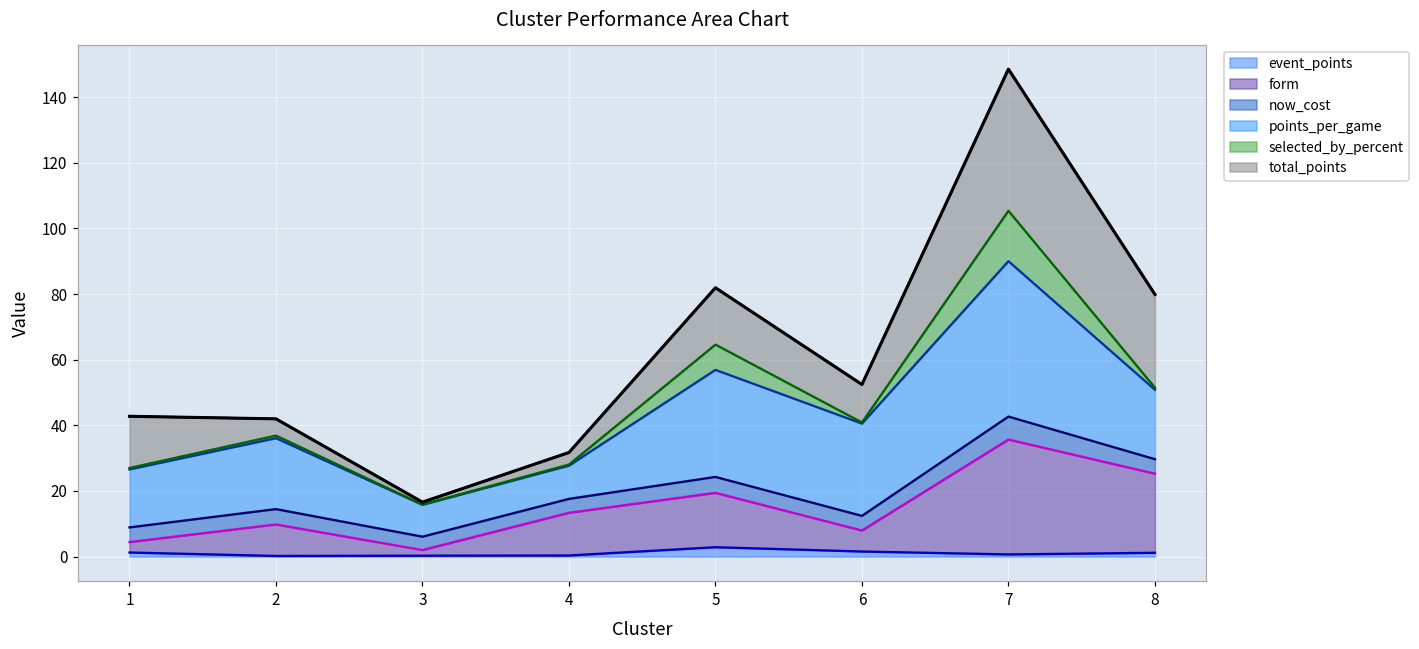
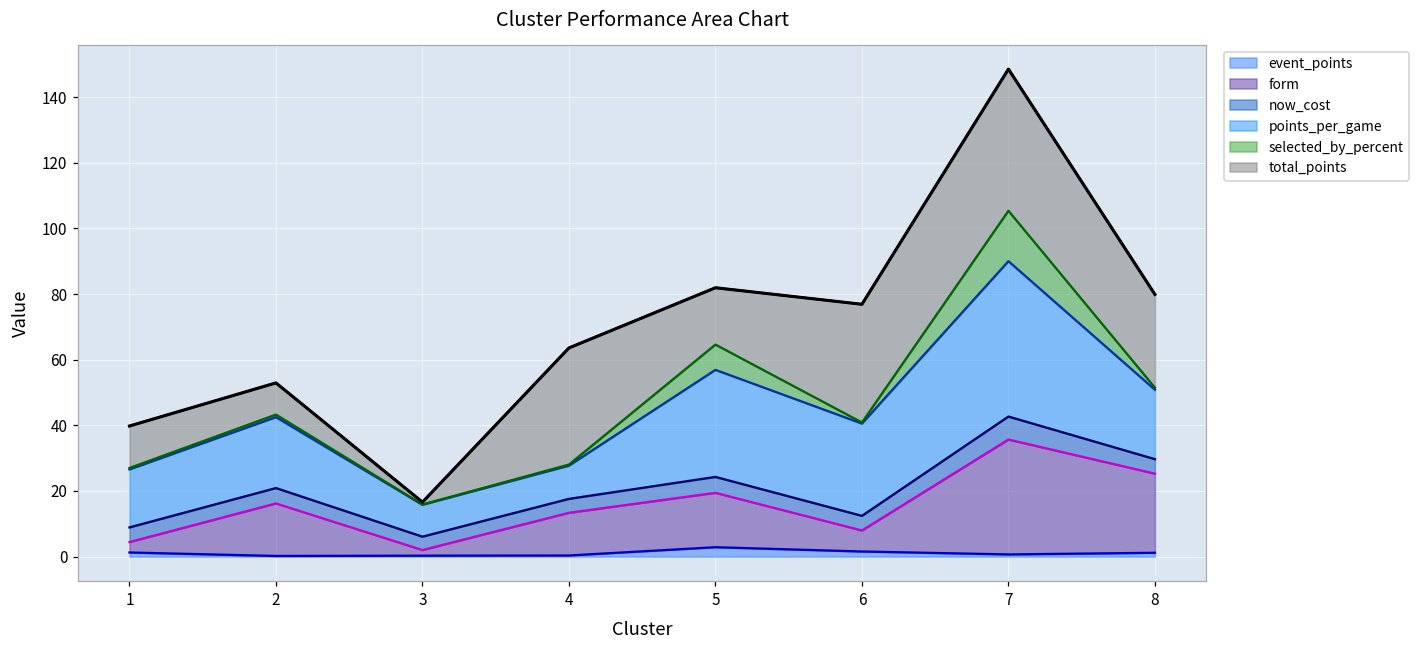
  {
    "form": {
      "1": 3,
-     "2": 10,
+     "2": 16,
      "3": 2,
      "4": 13,
      "5": 17,
      "6": 6,
      "7": 35,
      "8": 24
    },
    "selected_by_percent": {
      "5": 8,
      "7": 15
    },
    "total_points": {
-     "1": 16,
-     "2": 5,
-     "4": 4,
+     "1": 13,
+     "2": 10,
+     "4": 36,
      "5": 17,
-     "6": 12,
+     "6": 36,
      "7": 43,
      "8": 28
    }
  }
